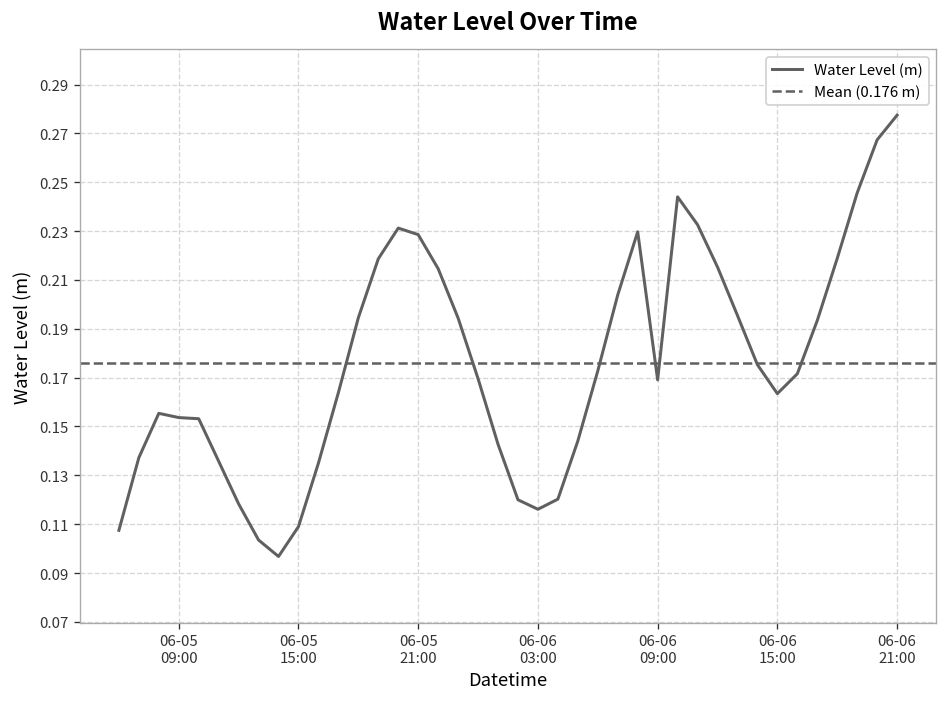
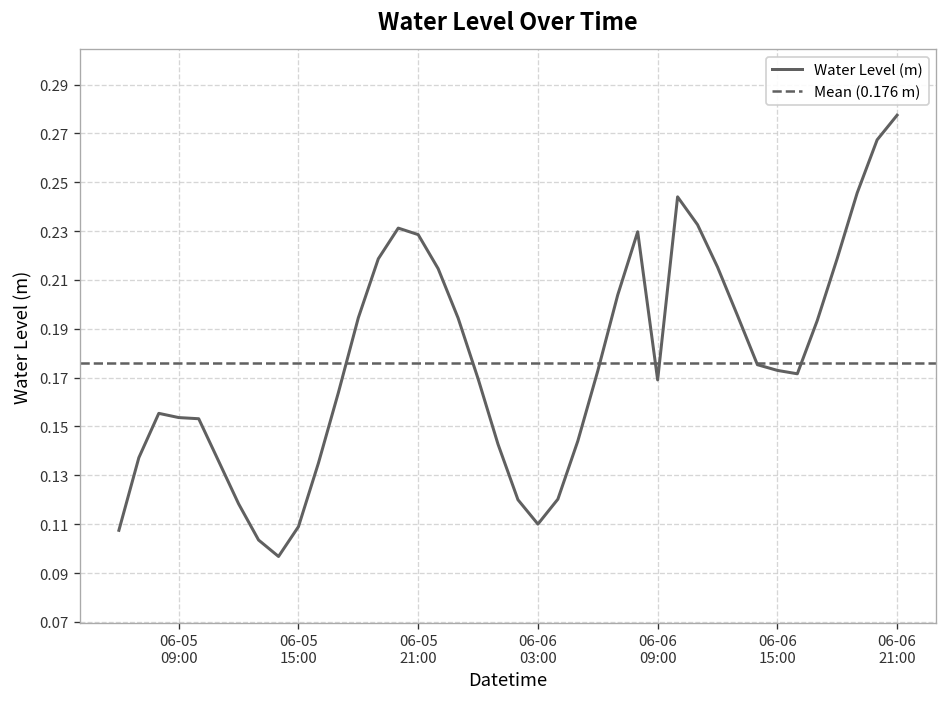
  {
    "06-05 09:00": 0.154,
    "06-05 15:00": 0.109,
    "06-05 21:00": 0.229,
-   "06-06 03:00": 0.116,
+   "06-06 03:00": 0.110,
    "06-06 09:00": 0.169,
-   "06-06 15:00": 0.163,
+   "06-06 15:00": 0.173,
    "06-06 21:00": 0.277
  }
